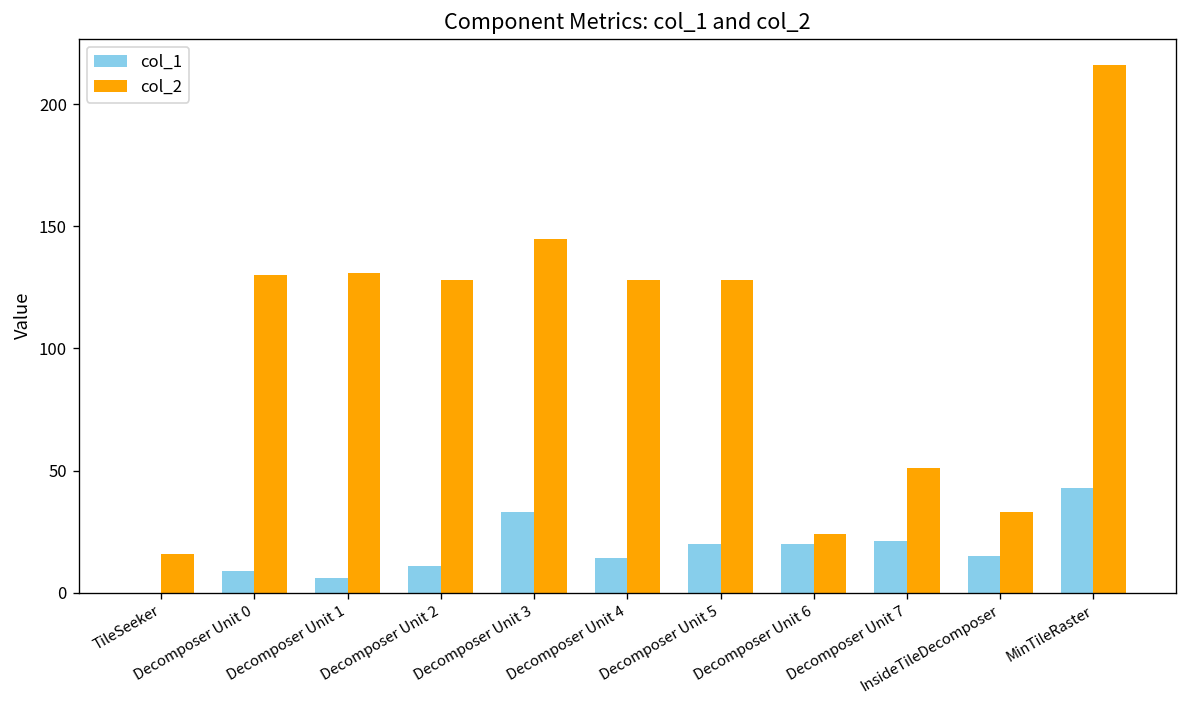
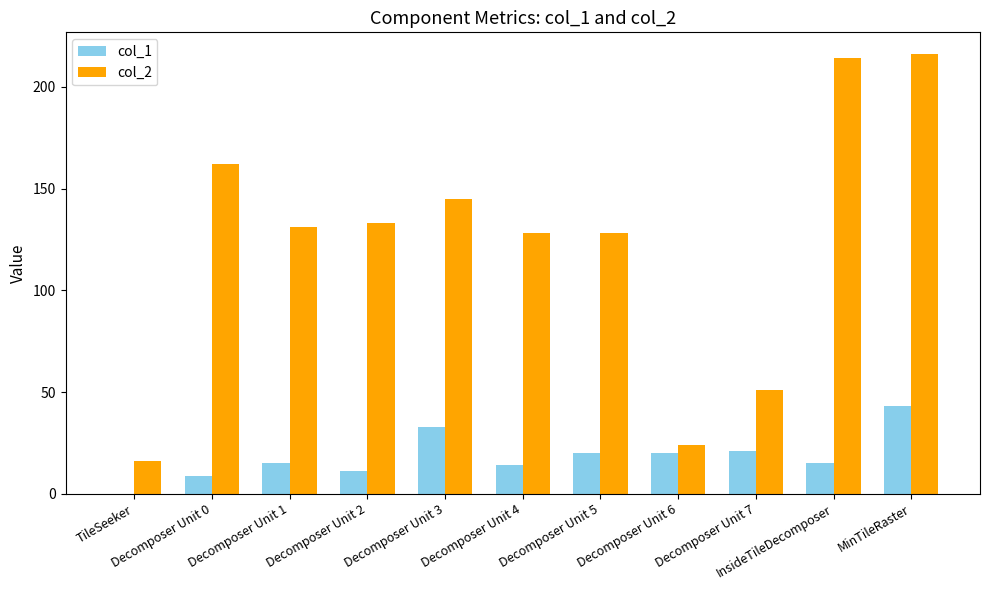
  {
    "col_1": {
      "TileSeeker": 0,
      "Decomposer Unit 0": 9,
-     "Decomposer Unit 1": 6,
+     "Decomposer Unit 1": 15,
      "Decomposer Unit 2": 11,
      "Decomposer Unit 3": 33,
      "Decomposer Unit 4": 14,
      "Decomposer Unit 5": 20,
      "Decomposer Unit 6": 20,
      "Decomposer Unit 7": 21,
      "InsideTileDecomposer": 15,
      "MinTileRaster": 43
    },
    "col_2": {
      "TileSeeker": 16,
-     "Decomposer Unit 0": 130,
+     "Decomposer Unit 0": 162,
      "Decomposer Unit 1": 131,
-     "Decomposer Unit 2": 128,
+     "Decomposer Unit 2": 133,
      "Decomposer Unit 3": 145,
      "Decomposer Unit 4": 128,
      "Decomposer Unit 5": 128,
      "Decomposer Unit 6": 24,
      "Decomposer Unit 7": 51,
-     "InsideTileDecomposer": 33,
+     "InsideTileDecomposer": 214,
      "MinTileRaster": 216
    }
  }
